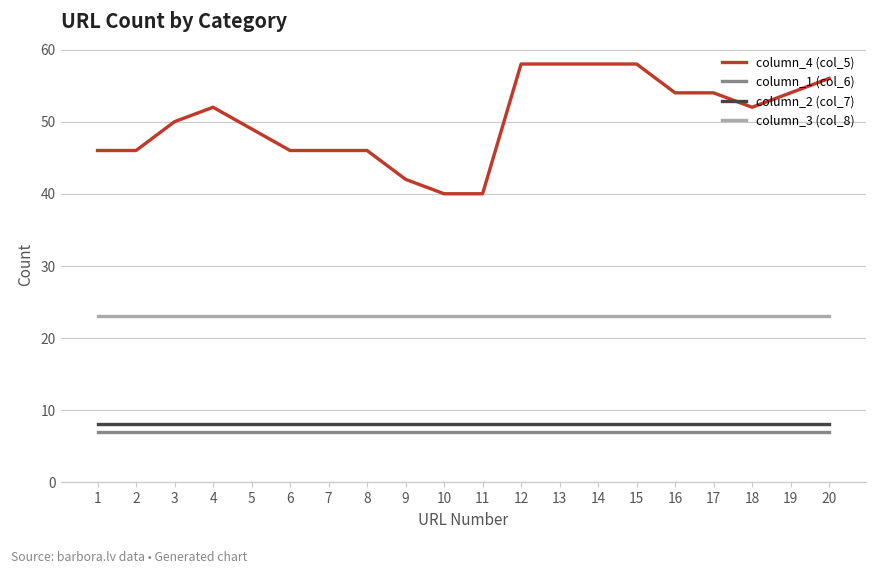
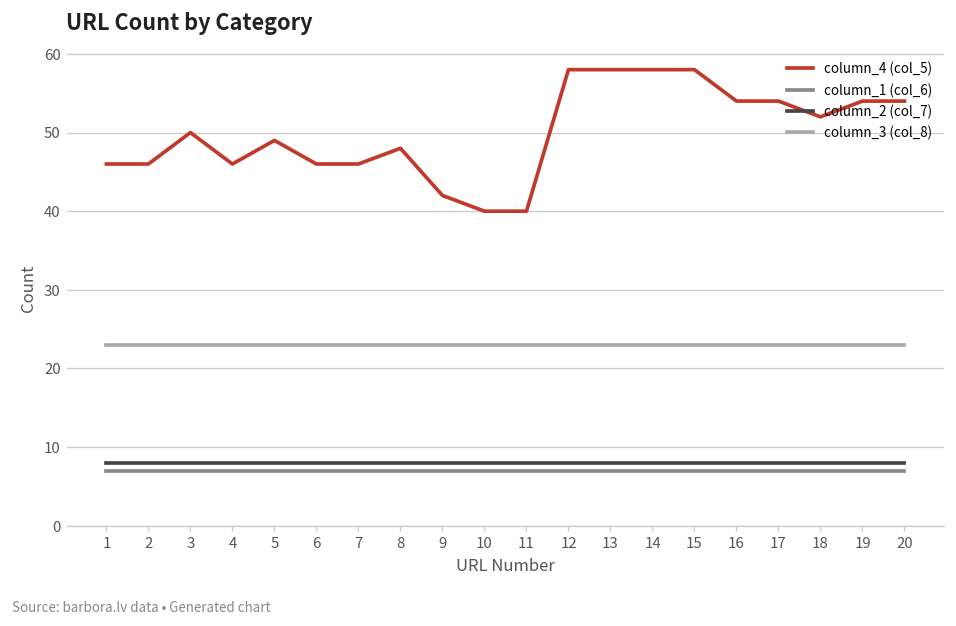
  {
    "column_4 (col_5)": {
      "1": 46,
      "2": 46,
      "3": 50,
-     "4": 52,
+     "4": 46,
      "5": 49,
      "6": 46,
      "7": 46,
-     "8": 46,
+     "8": 48,
      "9": 42,
      "10": 40,
      "11": 40,
      "12": 58,
      "13": 58,
      "14": 58,
      "15": 58,
      "16": 54,
      "17": 54,
      "18": 52,
      "19": 54,
-     "20": 56
+     "20": 54
    },
    "column_2 (col_7)": {
      "1": 8,
      "2": 8,
      "3": 8,
      "4": 8,
      "5": 8,
      "6": 8,
      "7": 8,
      "8": 8,
      "9": 8,
      "10": 8,
      "11": 8,
      "12": 8,
      "13": 8,
      "14": 8,
      "15": 8,
      "16": 8,
      "17": 8,
      "18": 8,
      "19": 8,
      "20": 8
    }
  }
